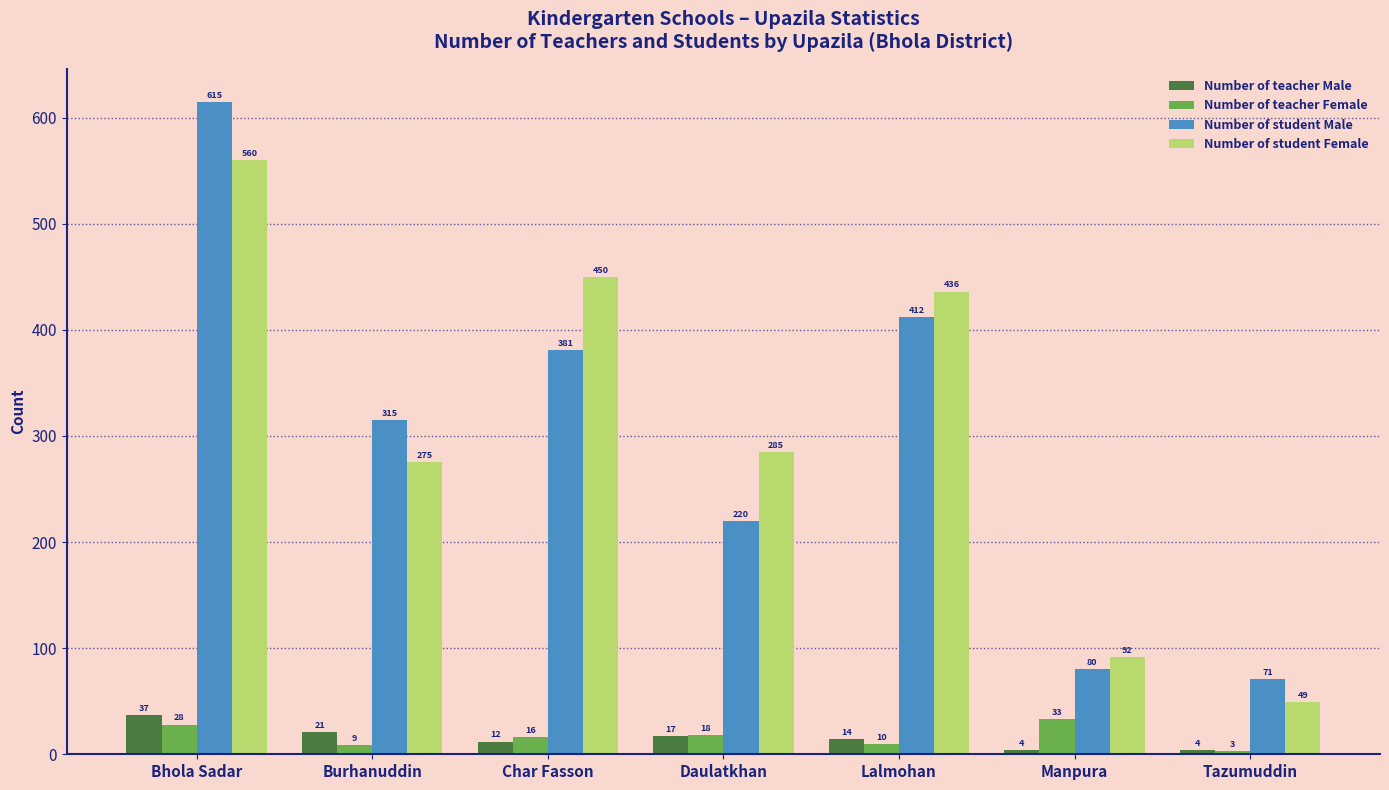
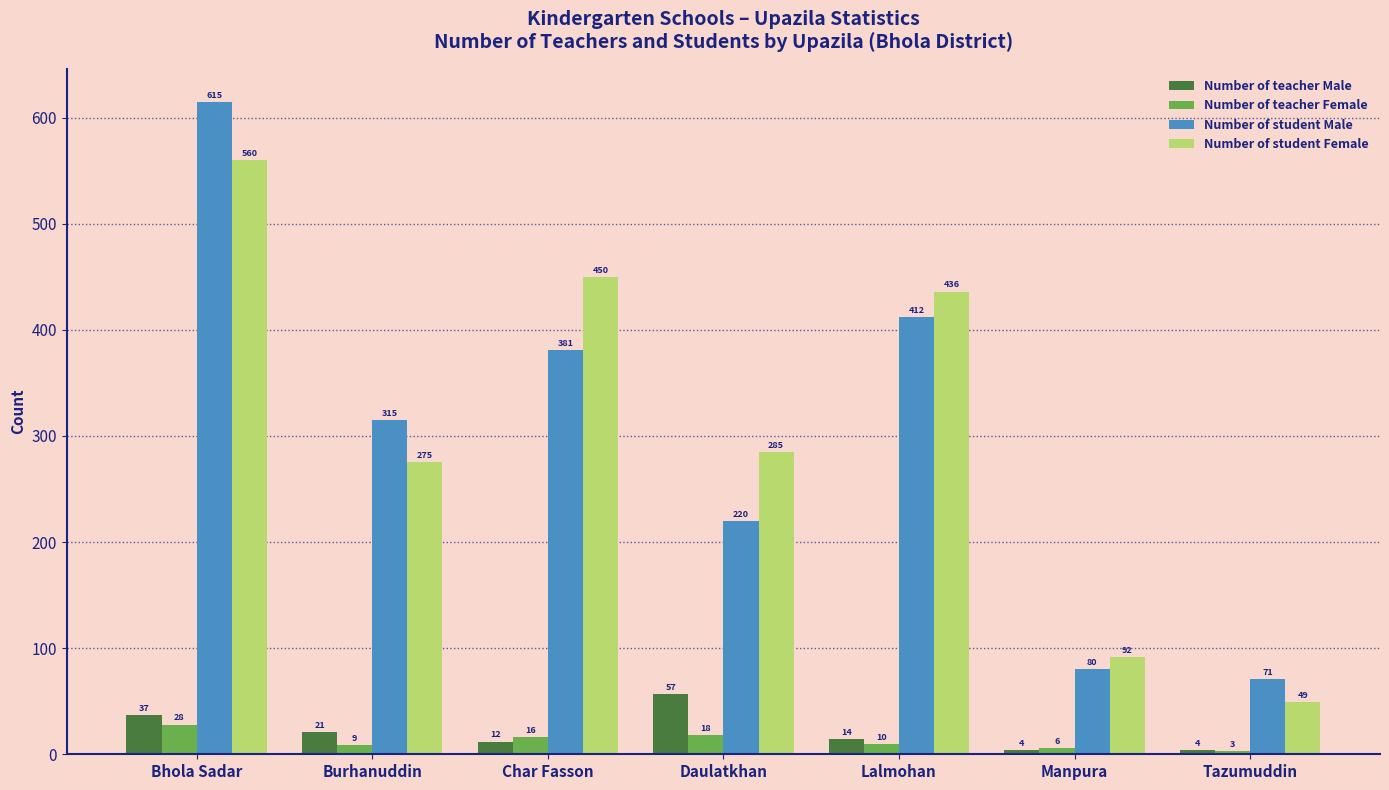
  {
    "Number of teacher Male": {
      "Bhola Sadar": 37,
      "Burhanuddin": 21,
      "Char Fasson": 12,
-     "Daulatkhan": 17,
+     "Daulatkhan": 57,
      "Lalmohan": 14,
      "Manpura": 4,
      "Tazumuddin": 4
    },
    "Number of teacher Female": {
      "Bhola Sadar": 28,
      "Burhanuddin": 9,
      "Char Fasson": 16,
      "Daulatkhan": 18,
      "Lalmohan": 10,
-     "Manpura": 33,
+     "Manpura": 6,
      "Tazumuddin": 3
    },
    "Number of student Male": {
      "Bhola Sadar": 615,
      "Burhanuddin": 315,
      "Char Fasson": 381,
      "Daulatkhan": 220,
      "Lalmohan": 412,
      "Manpura": 80,
      "Tazumuddin": 71
    },
    "Number of student Female": {
      "Bhola Sadar": 560,
      "Burhanuddin": 275,
      "Char Fasson": 450,
      "Daulatkhan": 285,
      "Lalmohan": 436,
      "Manpura": 92,
      "Tazumuddin": 49
    }
  }
